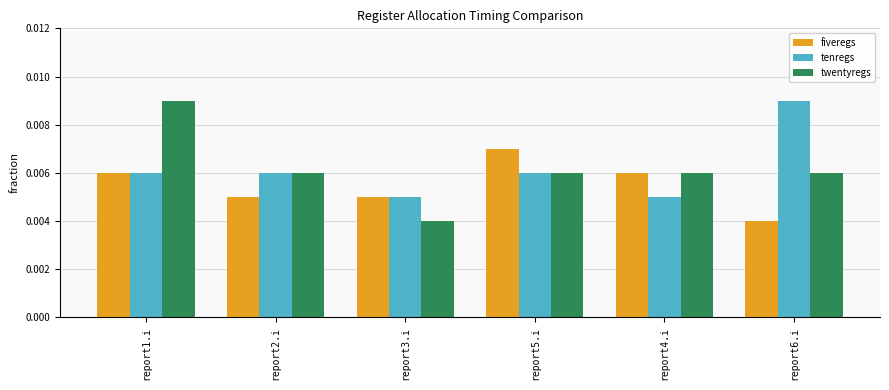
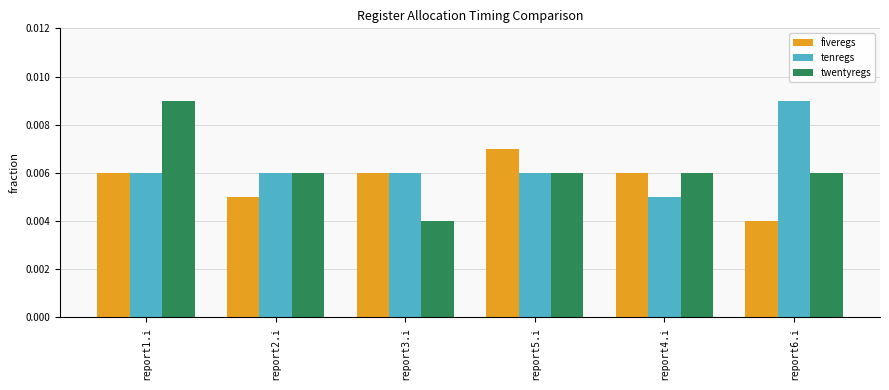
  {
    "fiveregs": {
      "report1.i": 0.006,
      "report2.i": 0.005,
-     "report3.i": 0.005,
+     "report3.i": 0.006,
      "report5.i": 0.007,
      "report4.i": 0.006,
      "report6.i": 0.004
    },
    "tenregs": {
      "report1.i": 0.006,
      "report2.i": 0.006,
-     "report3.i": 0.005,
+     "report3.i": 0.006,
      "report5.i": 0.006,
      "report4.i": 0.005,
      "report6.i": 0.009
    },
    "twentyregs": {
      "report1.i": 0.009,
      "report2.i": 0.006,
      "report3.i": 0.004,
      "report5.i": 0.006,
      "report4.i": 0.006,
      "report6.i": 0.006
    }
  }
